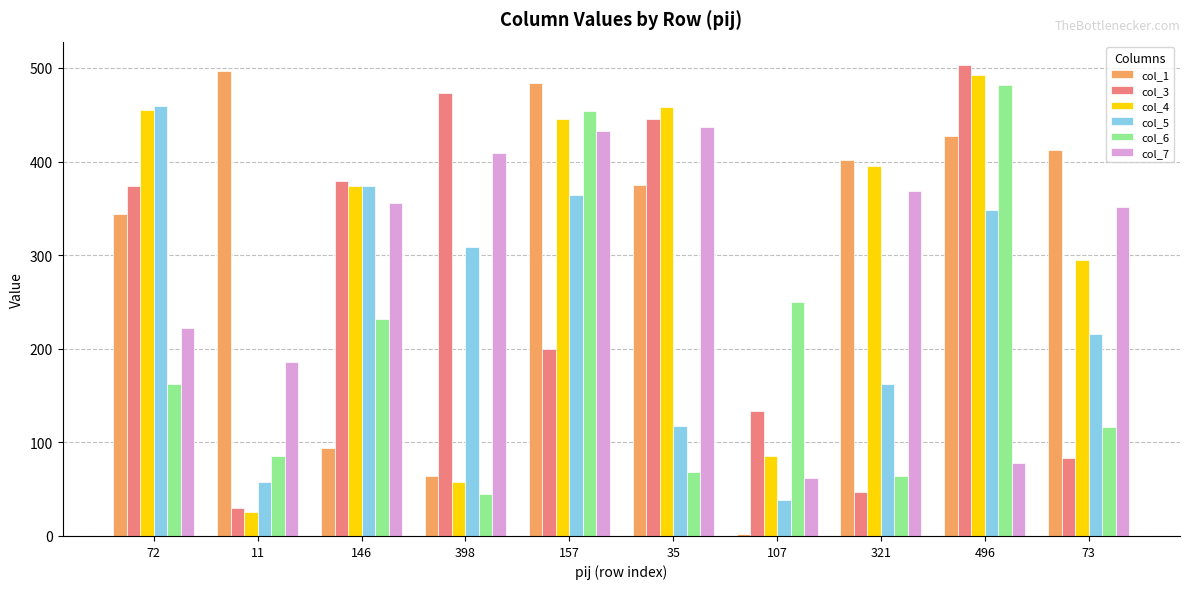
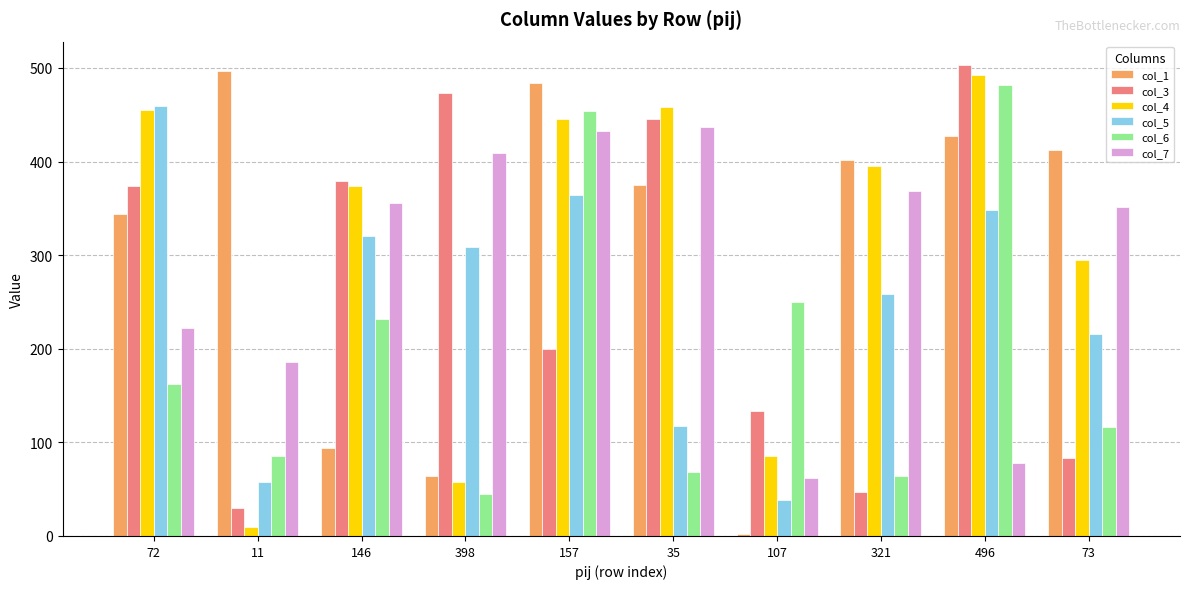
  {
    "col_4": {
      "72": 460,
-     "11": 30,
+     "11": 10,
      "146": 370,
      "398": 60,
      "157": 450,
      "35": 460,
      "107": 90,
      "321": 400,
      "496": 490,
      "73": 300
    },
    "col_5": {
      "72": 460,
      "11": 60,
-     "146": 370,
+     "146": 320,
      "398": 310,
      "157": 360,
      "35": 120,
      "107": 40,
-     "321": 160,
+     "321": 260,
      "496": 350,
      "73": 220
    },
    "col_6": {
      "72": 160,
      "11": 90,
      "146": 230,
      "398": 50,
      "157": 450,
      "35": 70,
      "107": 250,
      "321": 60,
      "496": 480,
      "73": 120
    },
    "col_7": {
      "72": 220,
      "11": 190,
      "146": 360,
      "398": 410,
      "157": 430,
      "35": 440,
      "107": 60,
      "321": 370,
      "496": 80,
      "73": 350
    }
  }
